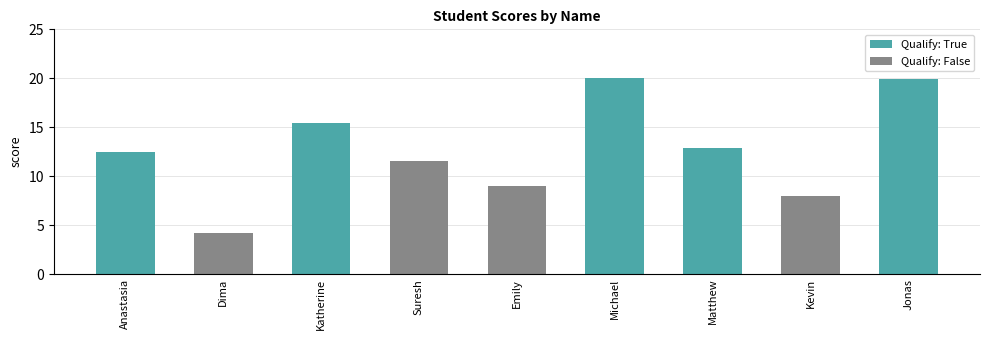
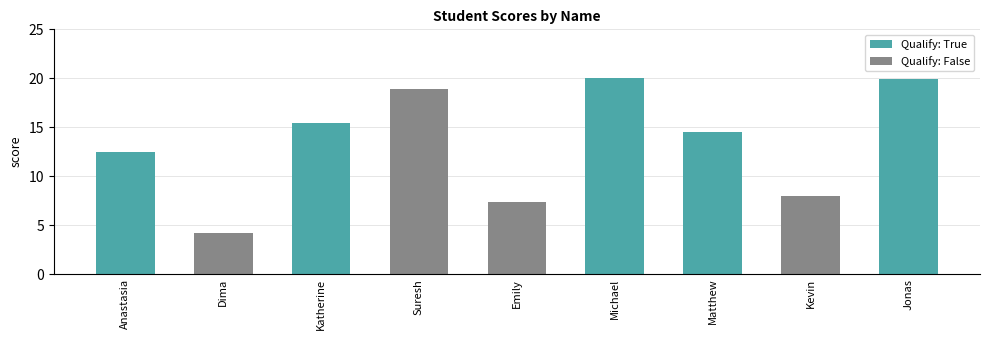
  {
    "Anastasia": 13,
    "Dima": 4,
    "Katherine": 15,
-   "Suresh": 12,
-   "Emily": 9,
+   "Suresh": 19,
+   "Emily": 7,
    "Michael": 20,
-   "Matthew": 13,
+   "Matthew": 15,
    "Kevin": 8,
    "Jonas": 20
  }
